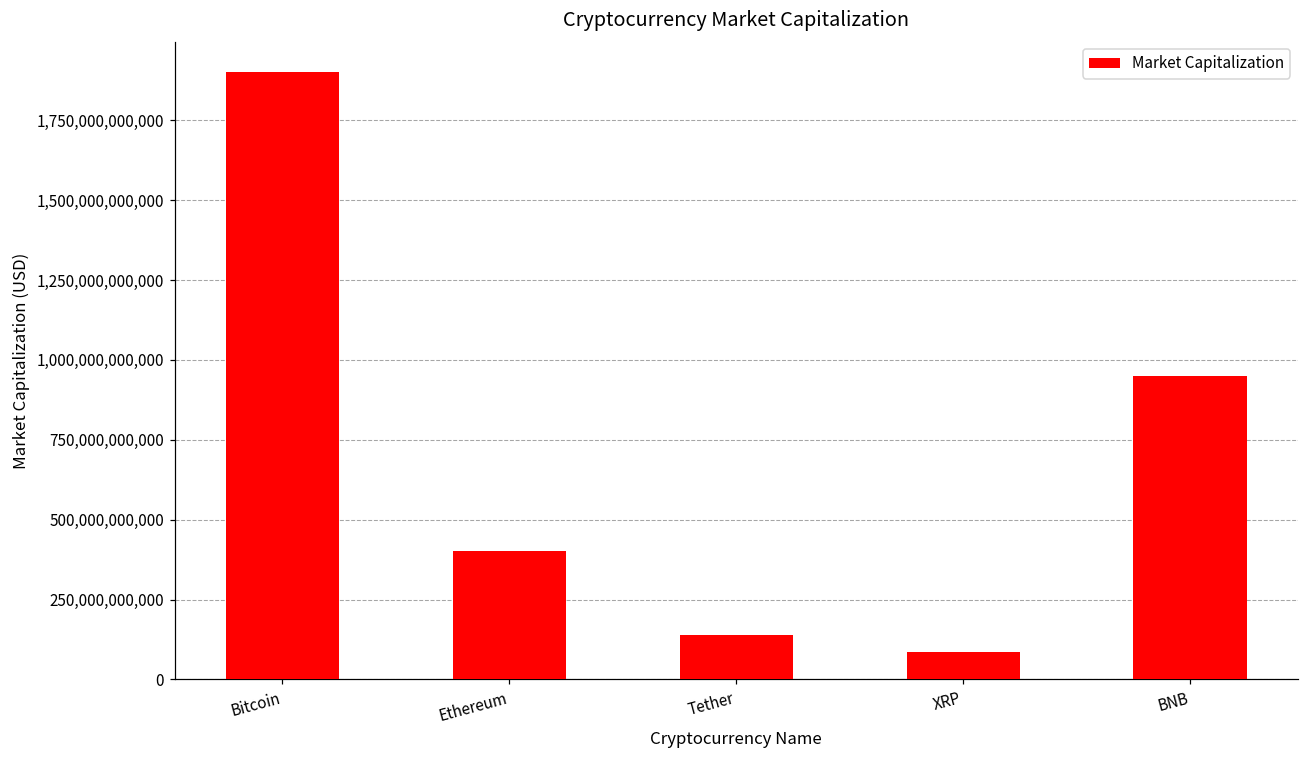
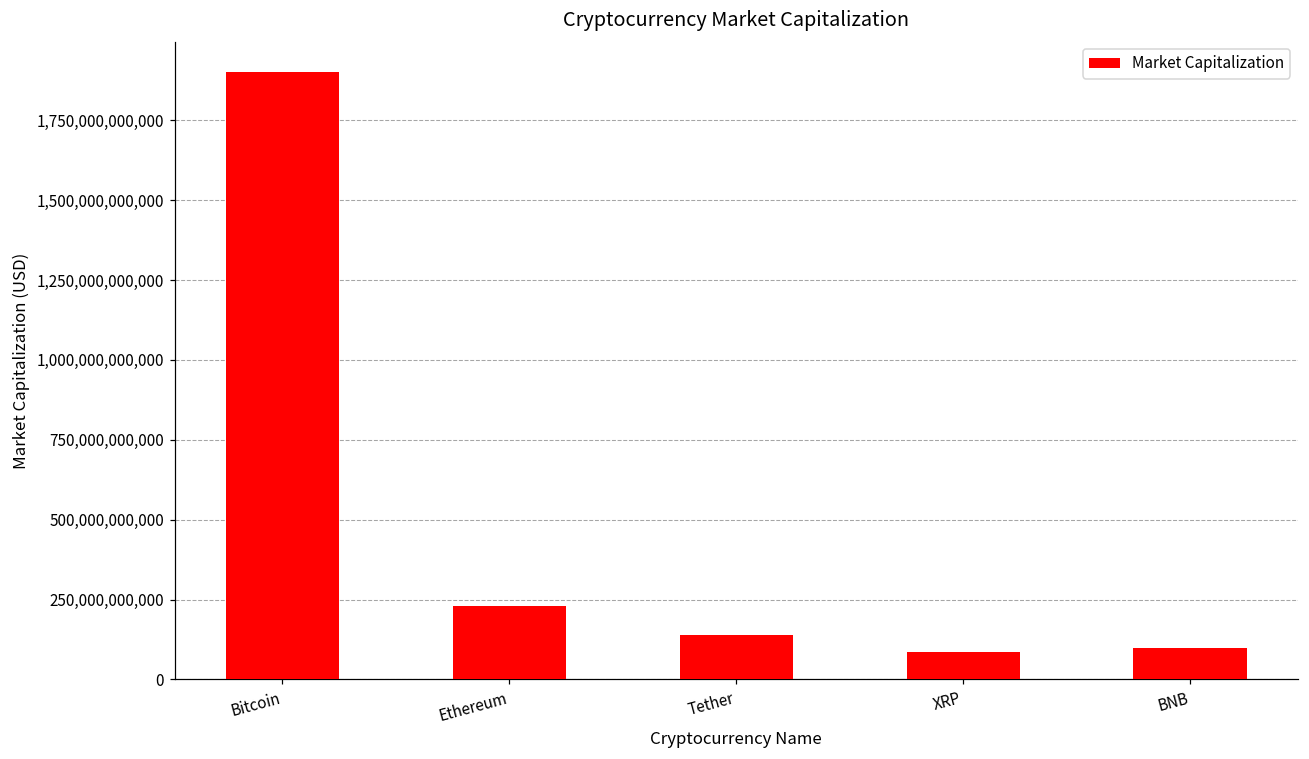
  {
    "Bitcoin": "1,900,000,000,000",
-   "Ethereum": "400,000,000,000",
+   "Ethereum": "230,000,000,000",
    "Tether": "140,000,000,000",
    "XRP": "90,000,000,000",
-   "BNB": "950,000,000,000"
+   "BNB": "100,000,000,000"
  }
